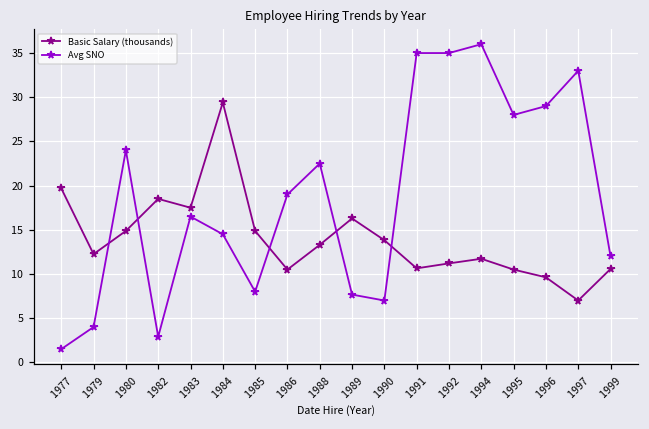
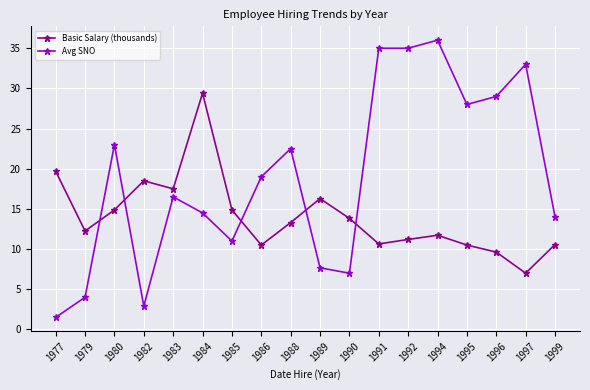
  {
    "Basic Salary (thousands)": {
      "1977": 20,
      "1979": 12,
      "1980": 15,
      "1982": 19,
      "1983": 18,
      "1984": 29,
      "1985": 15,
      "1986": 11,
      "1988": 13,
      "1989": 16,
      "1990": 14,
      "1991": 11,
      "1992": 11,
      "1994": 12,
      "1995": 11,
      "1996": 10,
      "1997": 7,
      "1999": 11
    },
    "Avg SNO": {
      "1977": 2,
      "1979": 4,
-     "1980": 24,
+     "1980": 23,
      "1982": 3,
      "1983": 17,
      "1984": 15,
-     "1985": 8,
+     "1985": 11,
      "1986": 19,
      "1988": 23,
      "1989": 8,
      "1990": 7,
      "1991": 35,
      "1992": 35,
      "1994": 36,
      "1995": 28,
      "1996": 29,
      "1997": 33,
-     "1999": 12
+     "1999": 14
    }
  }
